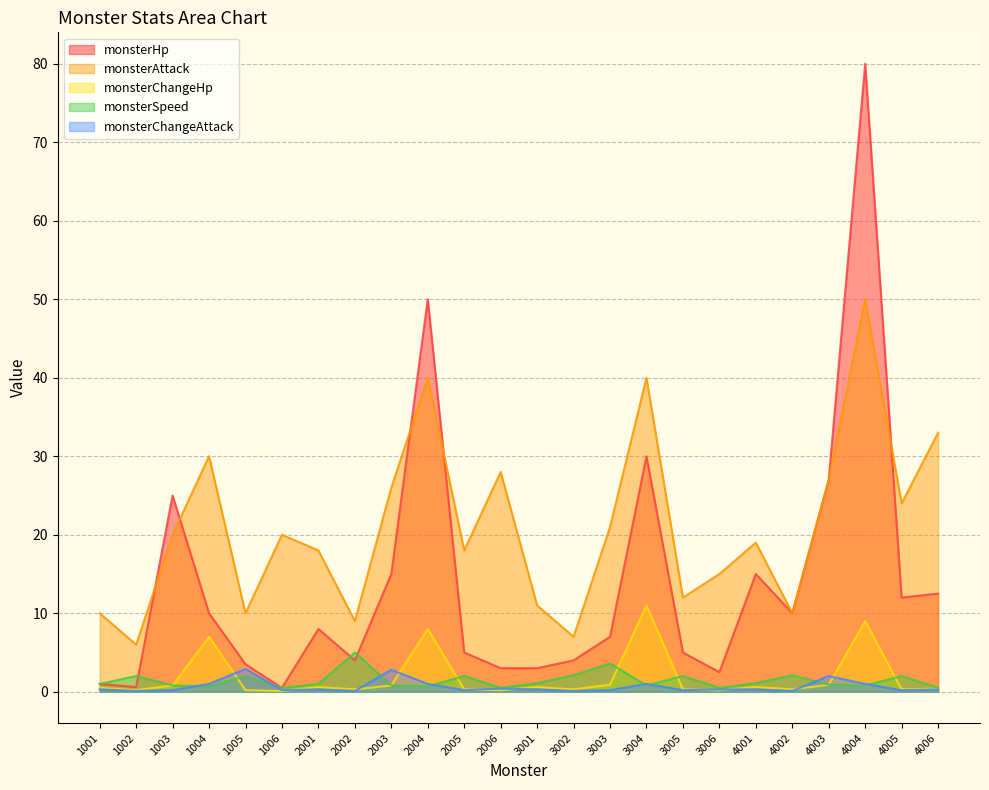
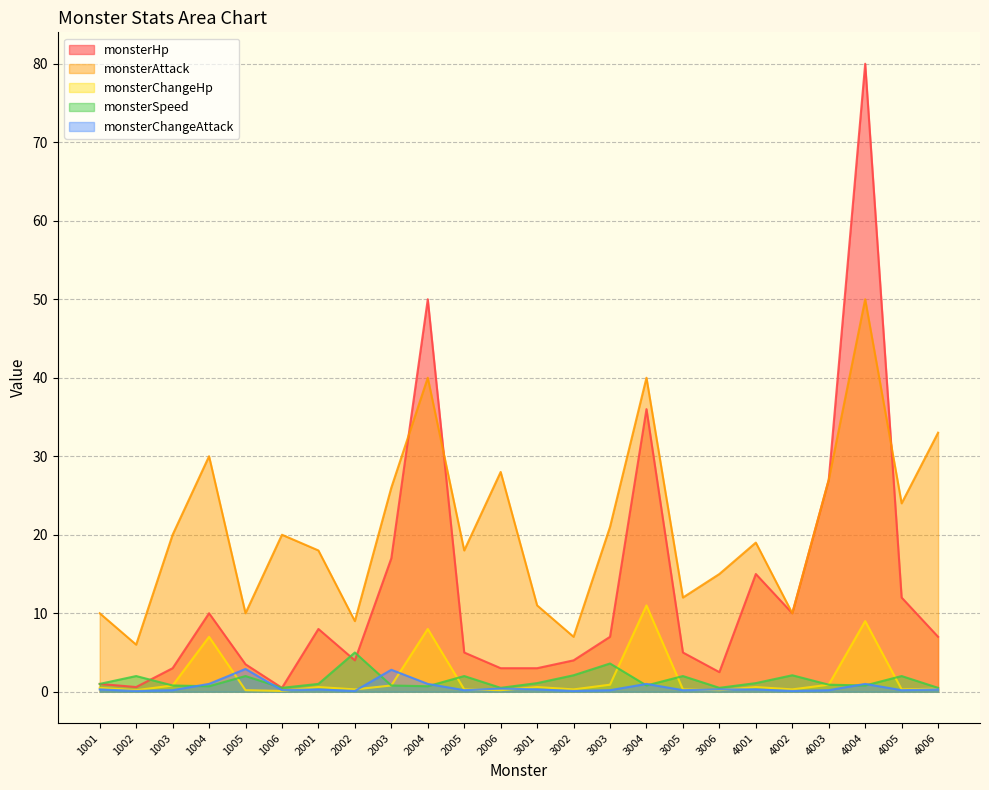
  {
    "monsterHp": {
      "1002": 1,
-     "1003": 25,
+     "1003": 3,
      "1004": 10,
      "1005": 4,
      "2001": 8,
      "2002": 4,
-     "2003": 15,
+     "2003": 17,
      "2004": 50,
      "2005": 5,
      "2006": 3,
      "3001": 3,
      "3002": 4,
      "3003": 7,
-     "3004": 30,
+     "3004": 36,
      "3005": 5,
      "3006": 3,
      "4001": 15,
      "4004": 80,
      "4005": 12,
-     "4006": 13
+     "4006": 7
    },
    "monsterSpeed": {
      "1002": 2,
      "1005": 2,
      "2001": 1,
      "2002": 5,
      "2005": 2,
      "3001": 1,
      "3002": 2,
      "3003": 4,
      "3005": 2,
      "4001": 1,
      "4002": 2,
      "4005": 2
    },
    "monsterChangeAttack": {
      "1003": 0,
      "1005": 3,
      "2003": 3,
      "3003": 0,
-     "4003": 2
+     "4003": 0
    }
  }
